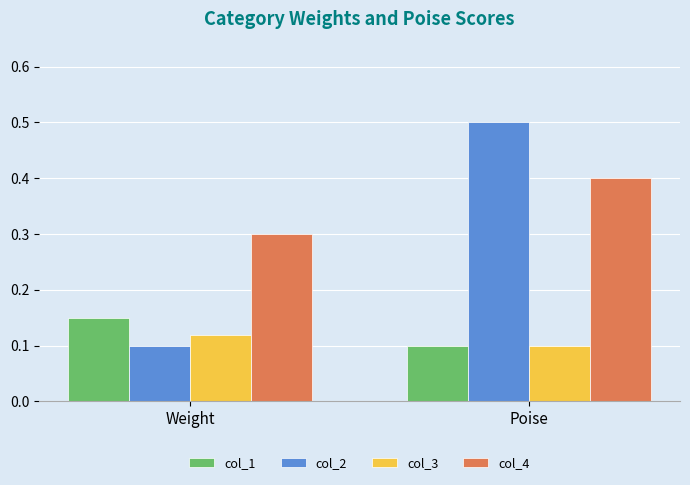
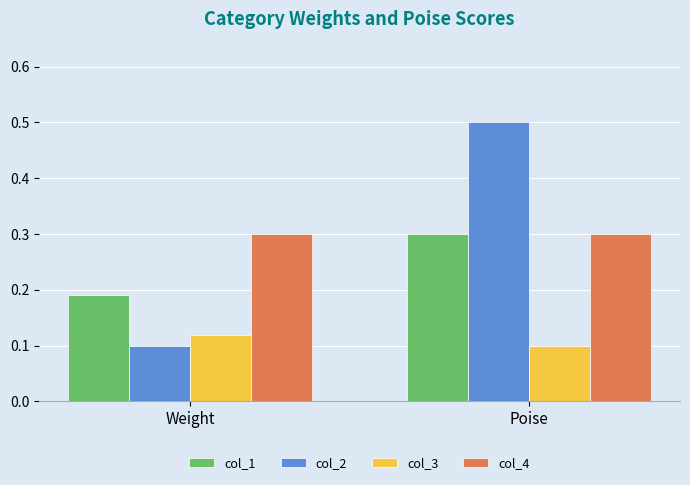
  {
    "col_1": {
-     "Weight": 0.15,
-     "Poise": 0.1
+     "Weight": 0.19,
+     "Poise": 0.3
    },
    "col_2": {
      "Weight": 0.10,
      "Poise": 0.50
    },
    "col_3": {
      "Weight": 0.12,
      "Poise": 0.10
    },
    "col_4": {
      "Weight": 0.3,
-     "Poise": 0.4
+     "Poise": 0.3
    }
  }
